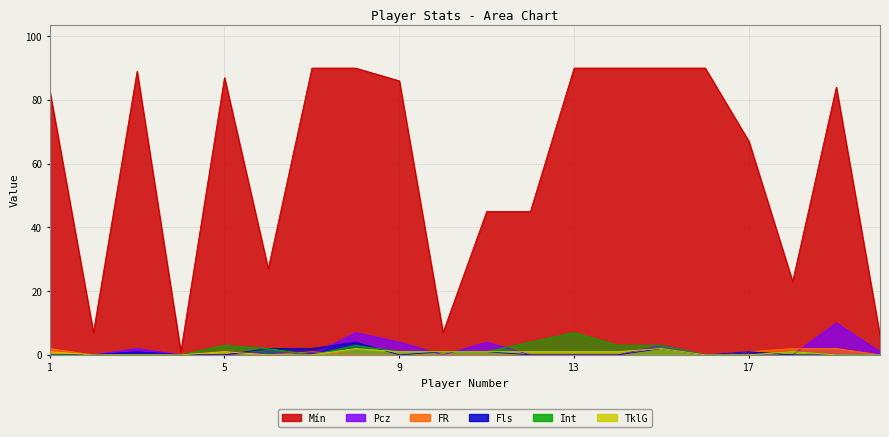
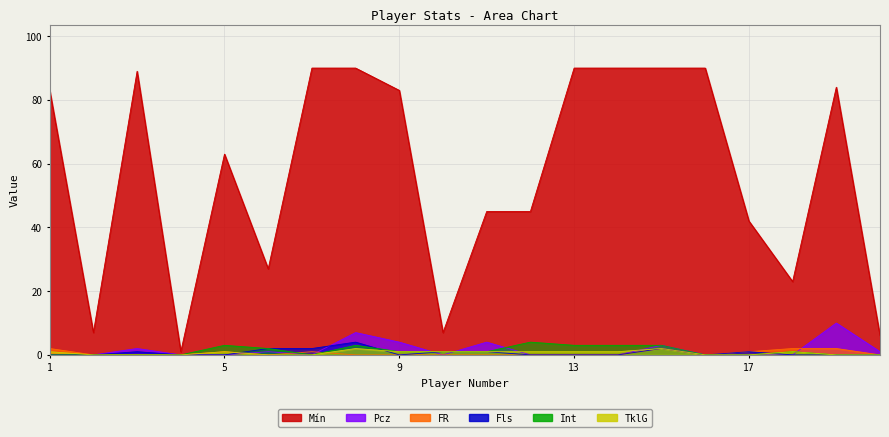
  {
    "Mín": {
      "1": 83,
-     "5": 87,
-     "9": 86,
+     "5": 63,
+     "9": 83,
      "13": 90,
-     "17": 67
+     "17": 42
    },
    "Pcz": {
      "9": 4
    },
    "FR": {
      "1": 2
    },
    "Int": {
      "5": 3,
-     "13": 7
+     "13": 3
    },
    "TklG": {
      "1": 1,
      "13": 1
    }
  }
